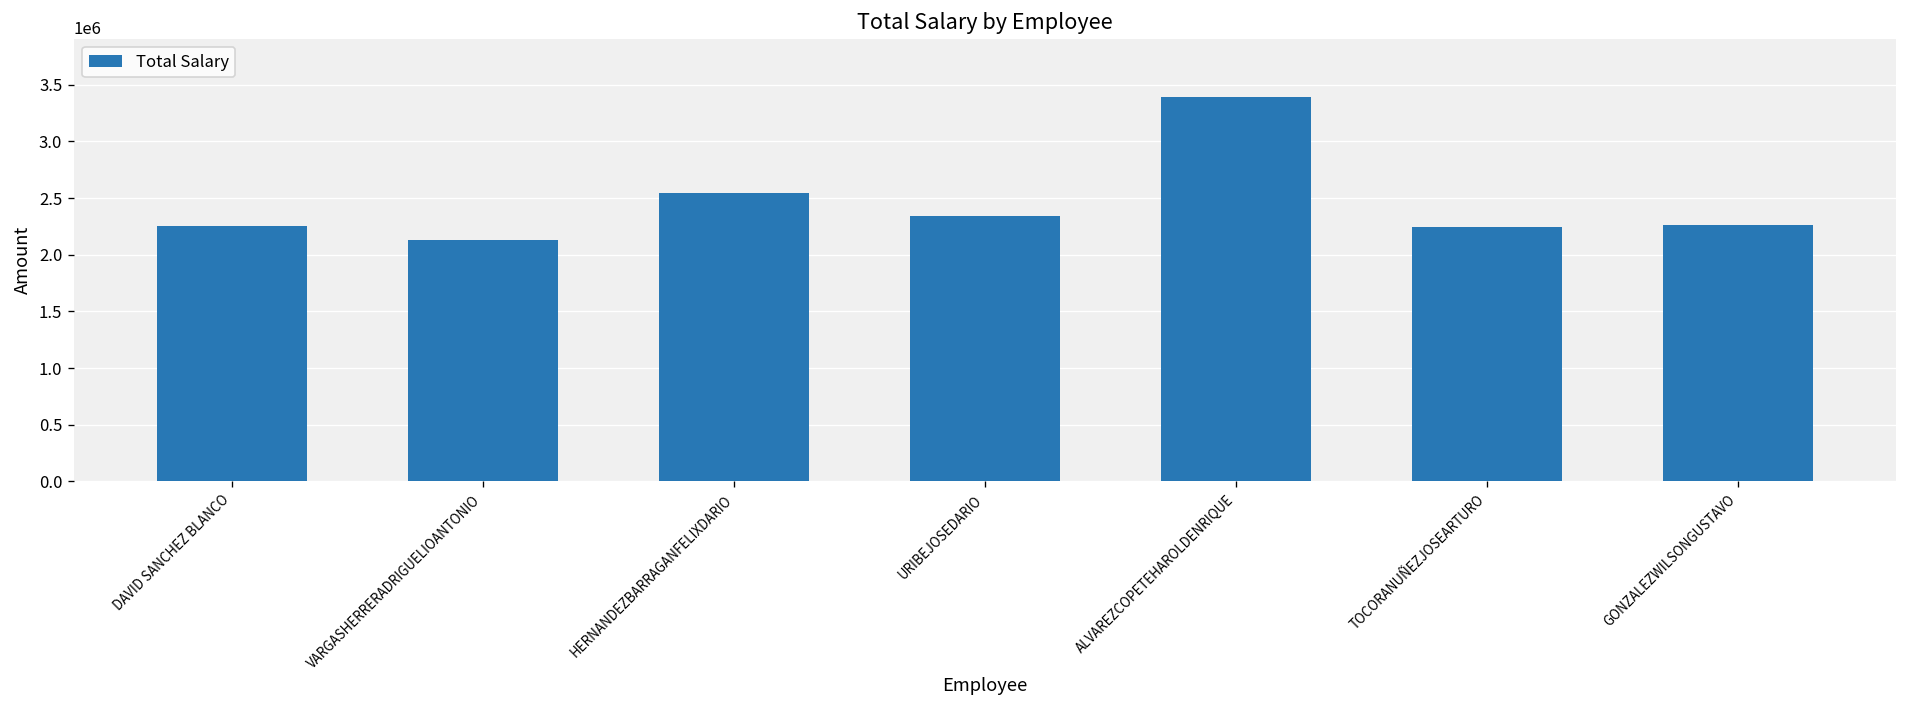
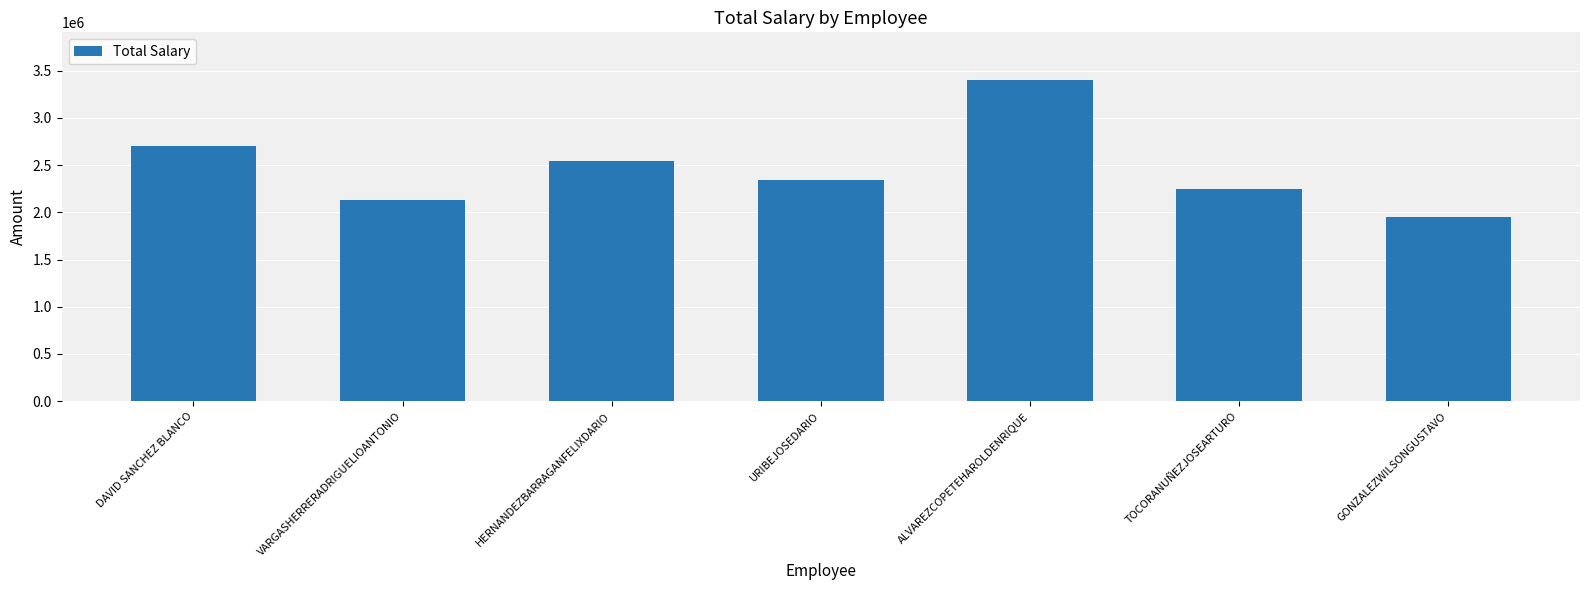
  {
-   "DAVID SANCHEZ BLANCO": 2300000,
+   "DAVID SANCHEZ BLANCO": 2700000,
    "VARGASHERRERADRIGUELIOANTONIO": 2100000,
    "HERNANDEZBARRAGANFELIXDARIO": 2500000,
    "URIBEJOSEDARIO": 2300000,
    "ALVAREZCOPETEHAROLDENRIQUE": 3400000,
    "TOCORANUÑEZJOSEARTURO": 2200000,
-   "GONZALEZWILSONGUSTAVO": 2300000
+   "GONZALEZWILSONGUSTAVO": 2000000
  }
